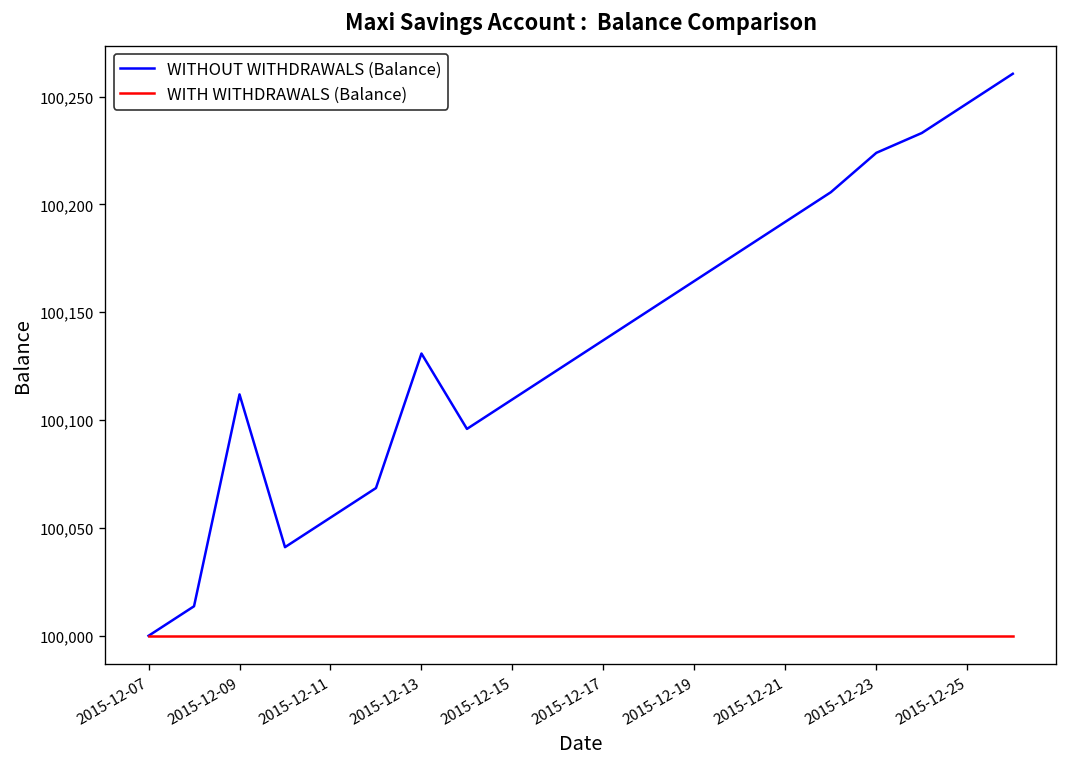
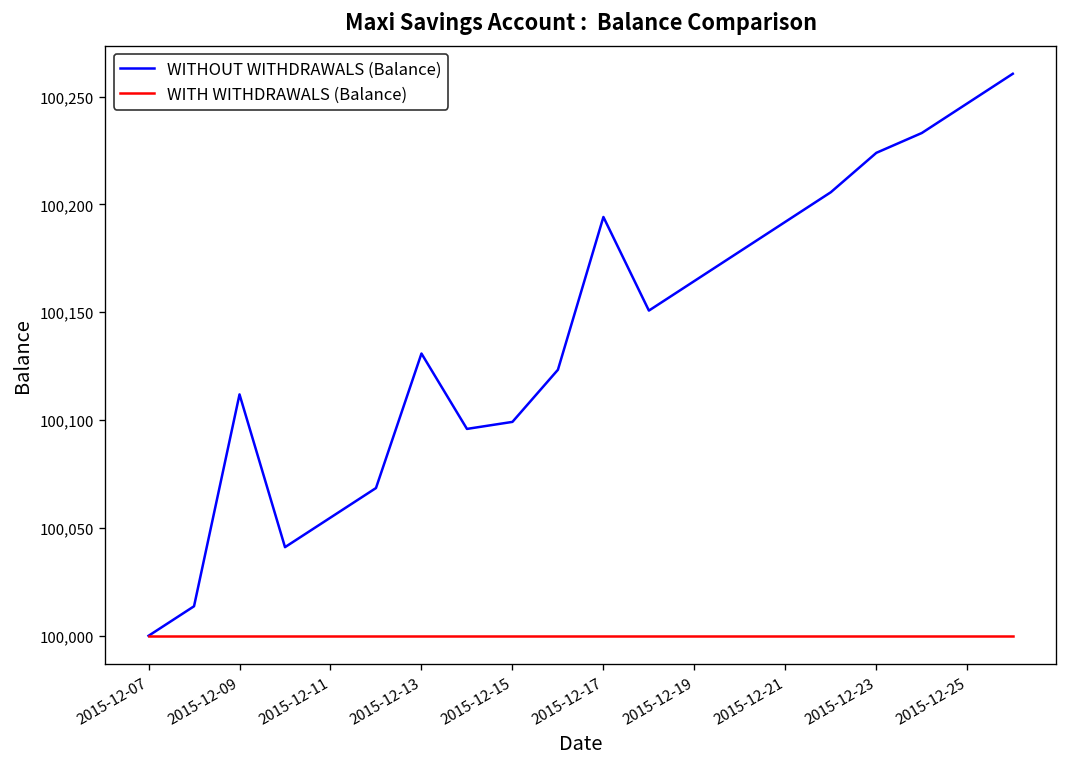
  {
    "WITHOUT WITHDRAWALS (Balance)": {
      "2015-12-09": "100,112",
      "2015-12-11": "100,055",
      "2015-12-13": "100,131",
-     "2015-12-15": "100,110",
-     "2015-12-17": "100,137",
+     "2015-12-15": "100,099",
+     "2015-12-17": "100,194",
      "2015-12-19": "100,165",
      "2015-12-21": "100,192",
      "2015-12-23": "100,224",
      "2015-12-25": "100,247"
    },
    "WITH WITHDRAWALS (Balance)": {
      "2015-12-09": "100,000",
      "2015-12-11": "100,000",
      "2015-12-13": "100,000",
      "2015-12-15": "100,000",
      "2015-12-17": "100,000",
      "2015-12-19": "100,000",
      "2015-12-21": "100,000",
      "2015-12-23": "100,000",
      "2015-12-25": "100,000"
    }
  }
